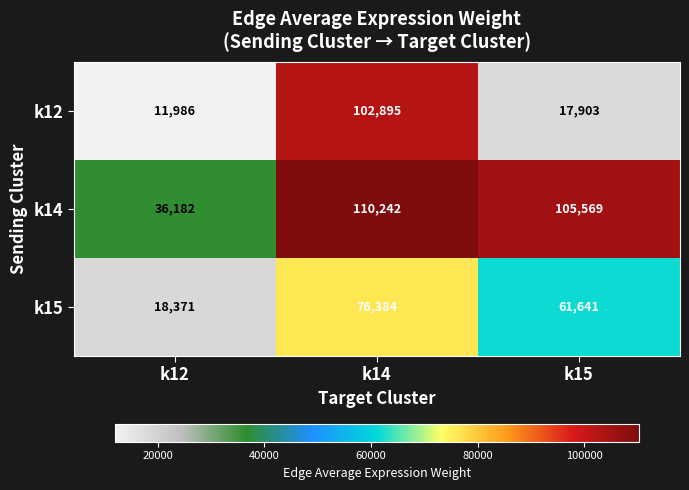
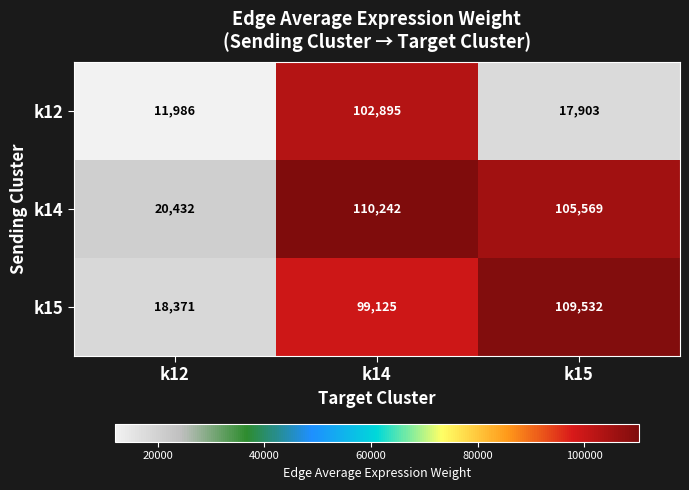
  {
    "k12": {
      "k12": "11,986",
      "k14": "102,895",
      "k15": "17,903"
    },
    "k14": {
-     "k12": "36,182",
+     "k12": "20,432",
      "k14": "110,242",
      "k15": "105,569"
    },
    "k15": {
      "k12": "18,371",
-     "k14": "76,384",
-     "k15": "61,641"
+     "k14": "99,125",
+     "k15": "109,532"
    }
  }
